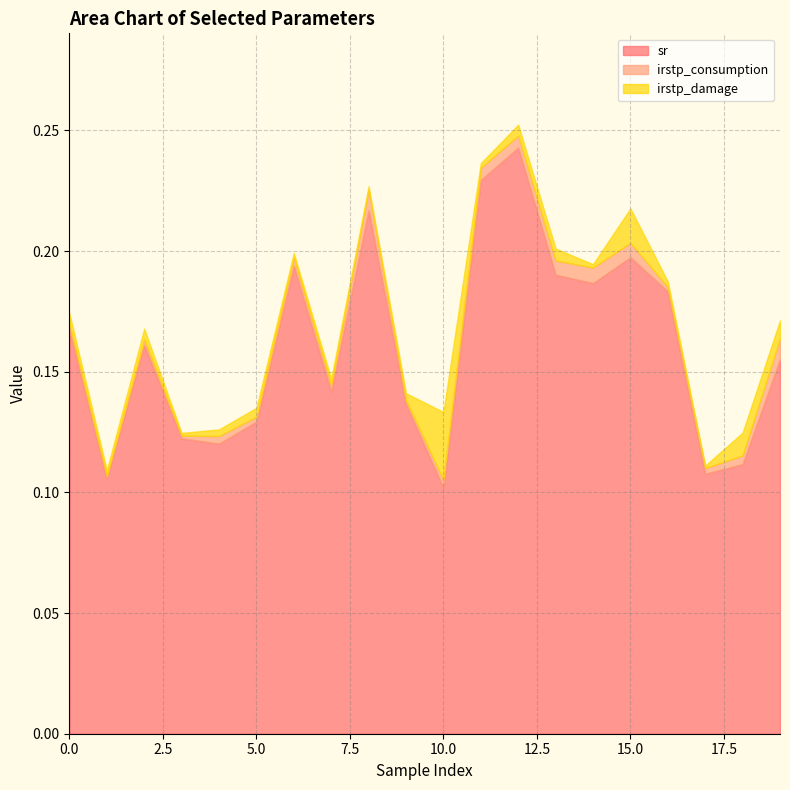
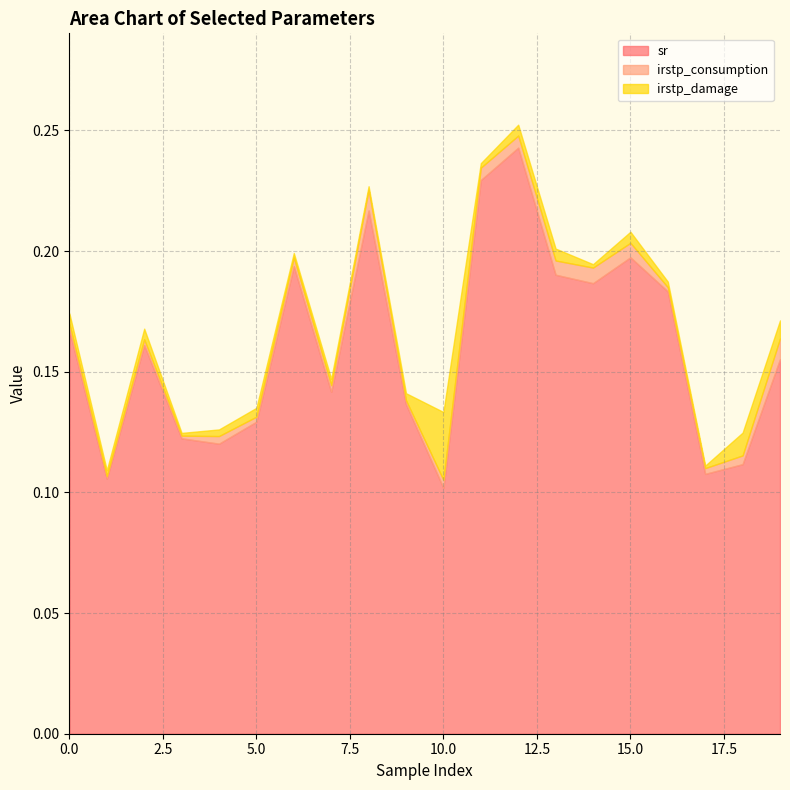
  {
    "irstp_damage": {
      "0.0": 0.004,
      "5.0": 0.004,
      "10.0": 0.028,
-     "15.0": 0.014
+     "15.0": 0.005
    }
  }
